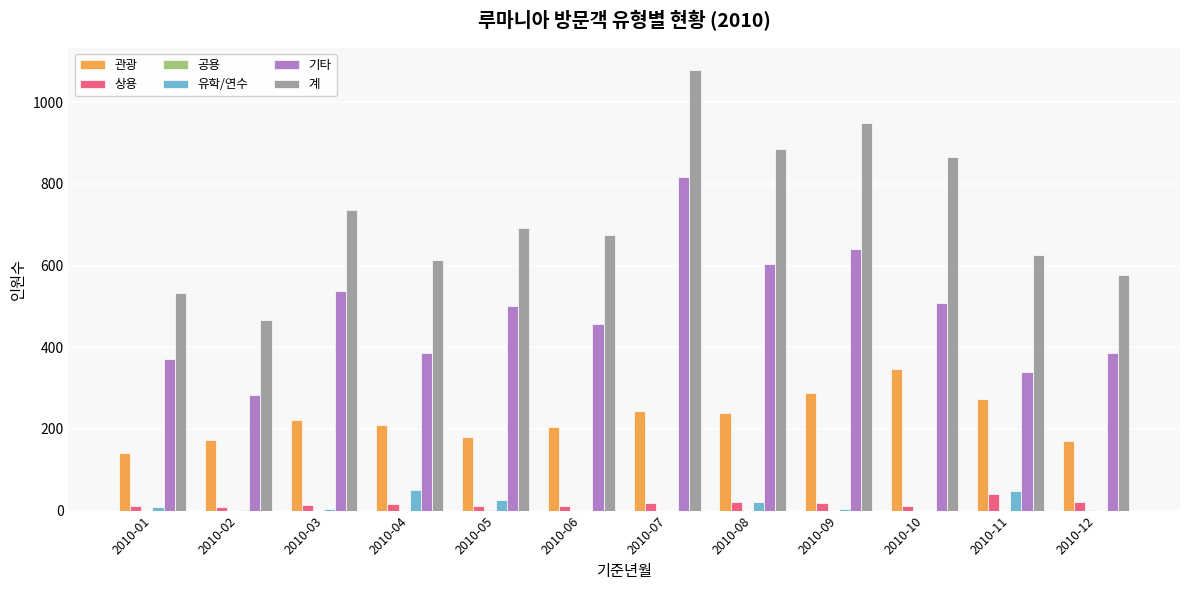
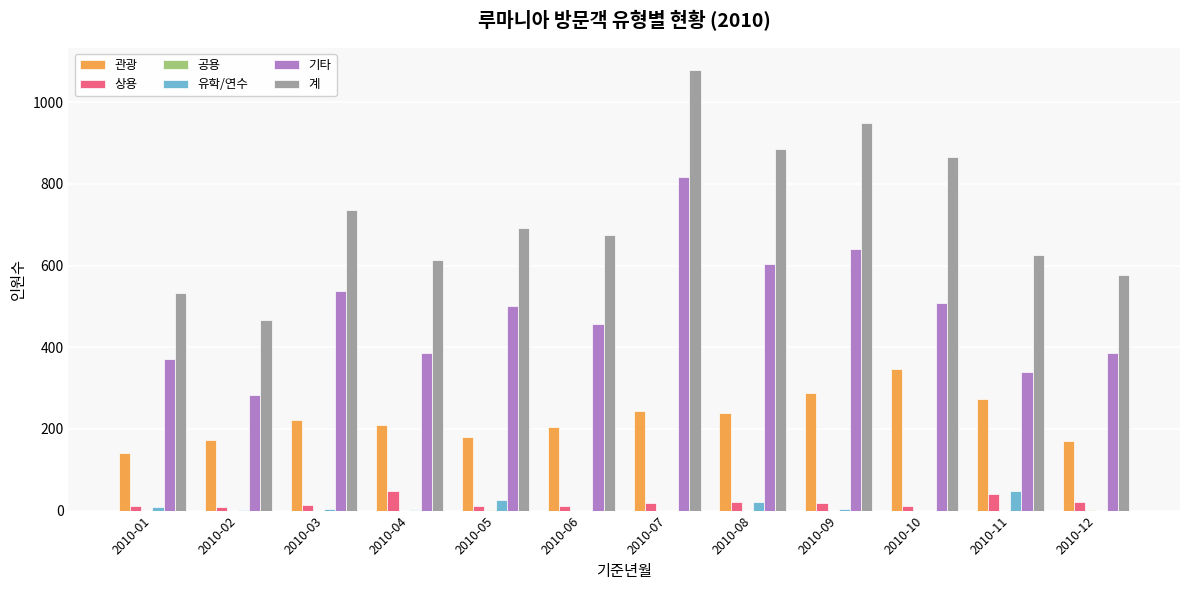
  {
    "관광": {
      "2010-01": 140,
      "2010-02": 170,
      "2010-03": 220,
      "2010-04": 210,
      "2010-05": 180,
      "2010-06": 210,
      "2010-07": 240,
      "2010-08": 240,
      "2010-09": 290,
      "2010-10": 350,
      "2010-11": 270,
      "2010-12": 170
    },
    "상용": {
      "2010-01": 10,
      "2010-02": 10,
      "2010-03": 10,
-     "2010-04": 20,
+     "2010-04": 50,
      "2010-05": 10,
      "2010-06": 10,
      "2010-07": 20,
      "2010-08": 20,
      "2010-09": 20,
      "2010-10": 10,
      "2010-11": 40,
      "2010-12": 20
    },
    "유학/연수": {
      "2010-01": 10,
-     "2010-04": 50,
+     "2010-04": 0,
      "2010-05": 30,
      "2010-06": 0,
      "2010-07": 0,
      "2010-08": 20,
      "2010-10": 0,
      "2010-11": 50,
      "2010-12": 0
    }
  }
